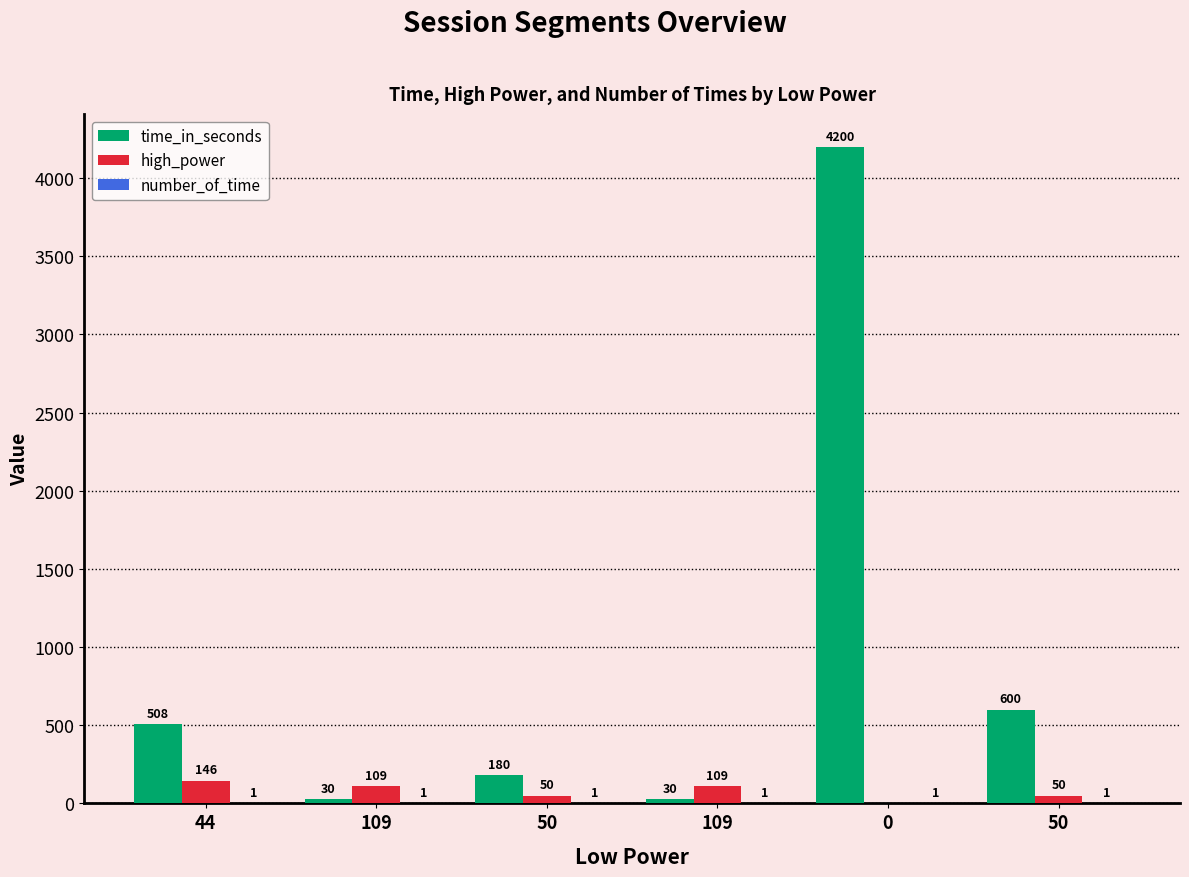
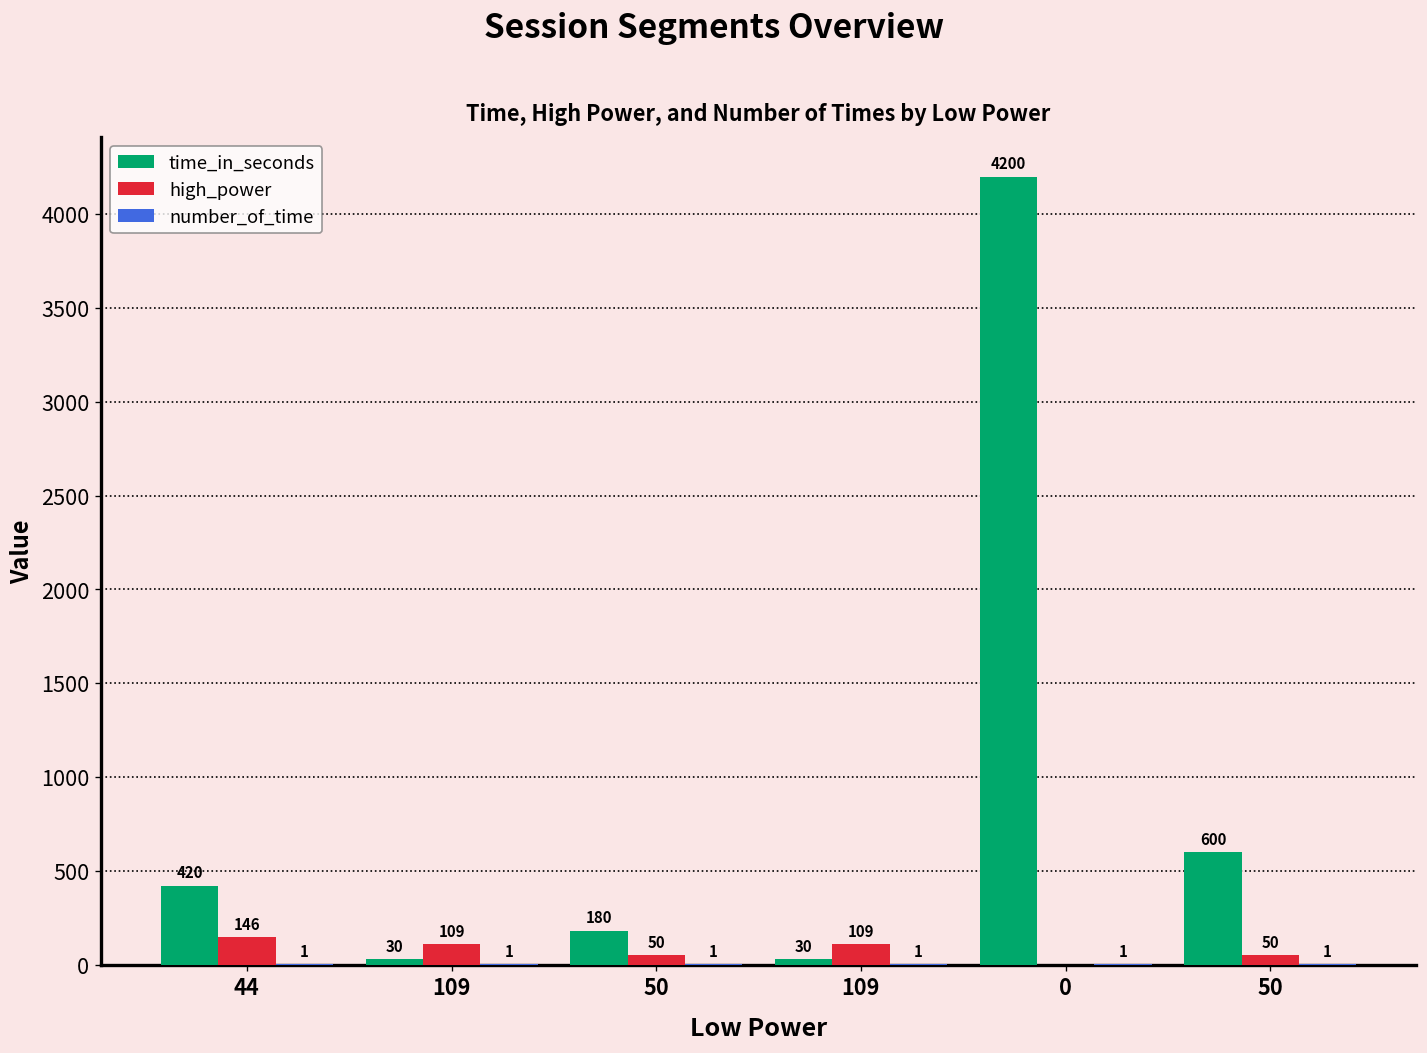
  {
    "time_in_seconds": {
-     "44": 508,
+     "44": 420,
      "0": 4200
    },
    "high_power": {
      "44": 146
    },
    "number_of_time": {
      "44": 1,
      "0": 1
    }
  }
